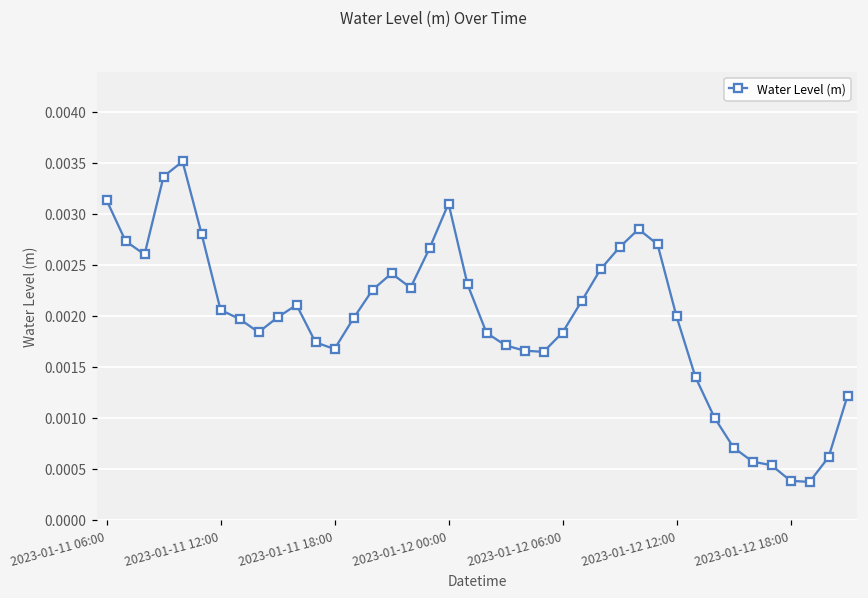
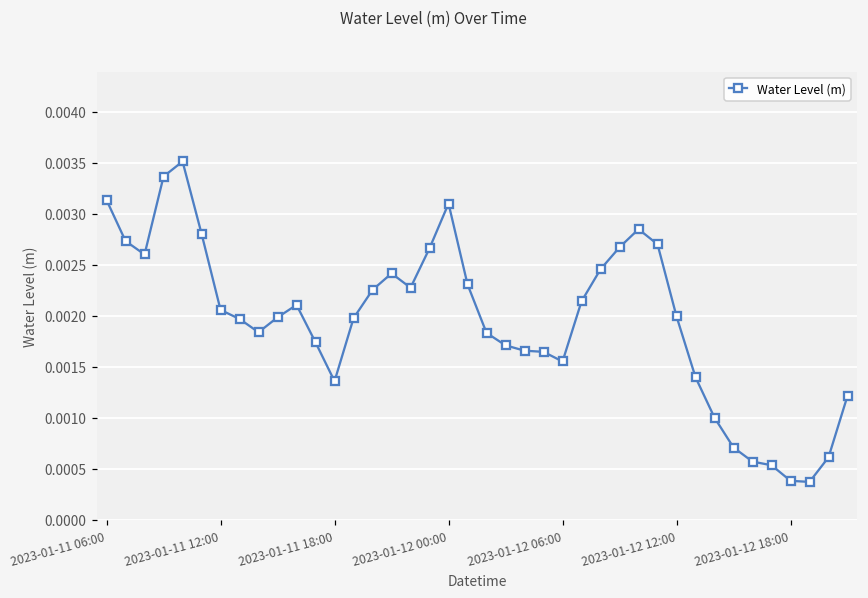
  {
    "2023-01-11 06:00": 0.0031,
    "2023-01-11 12:00": 0.0021,
-   "2023-01-11 18:00": 0.0017,
+   "2023-01-11 18:00": 0.0014,
    "2023-01-12 00:00": 0.0031,
-   "2023-01-12 06:00": 0.0018,
+   "2023-01-12 06:00": 0.0016,
    "2023-01-12 12:00": 0.0020,
    "2023-01-12 18:00": 0.0004
  }
